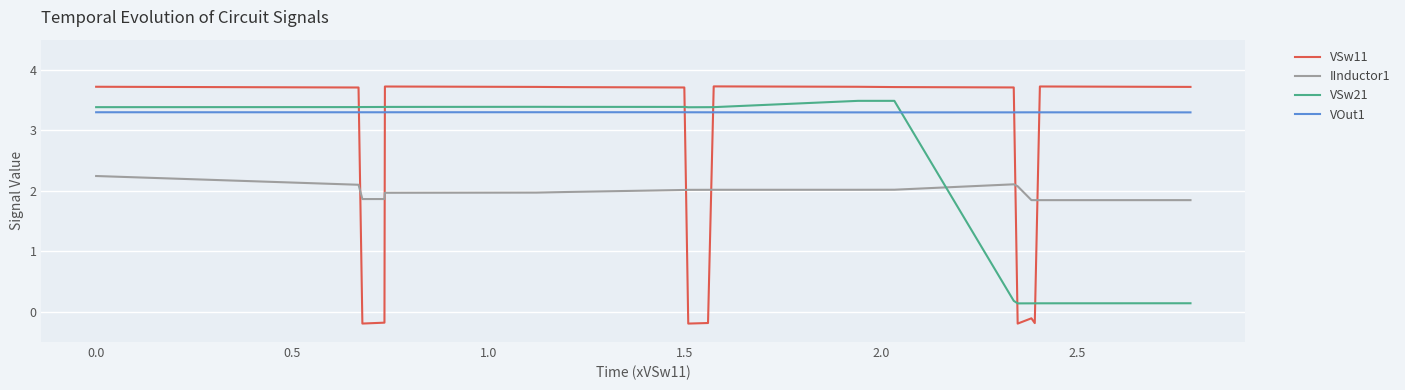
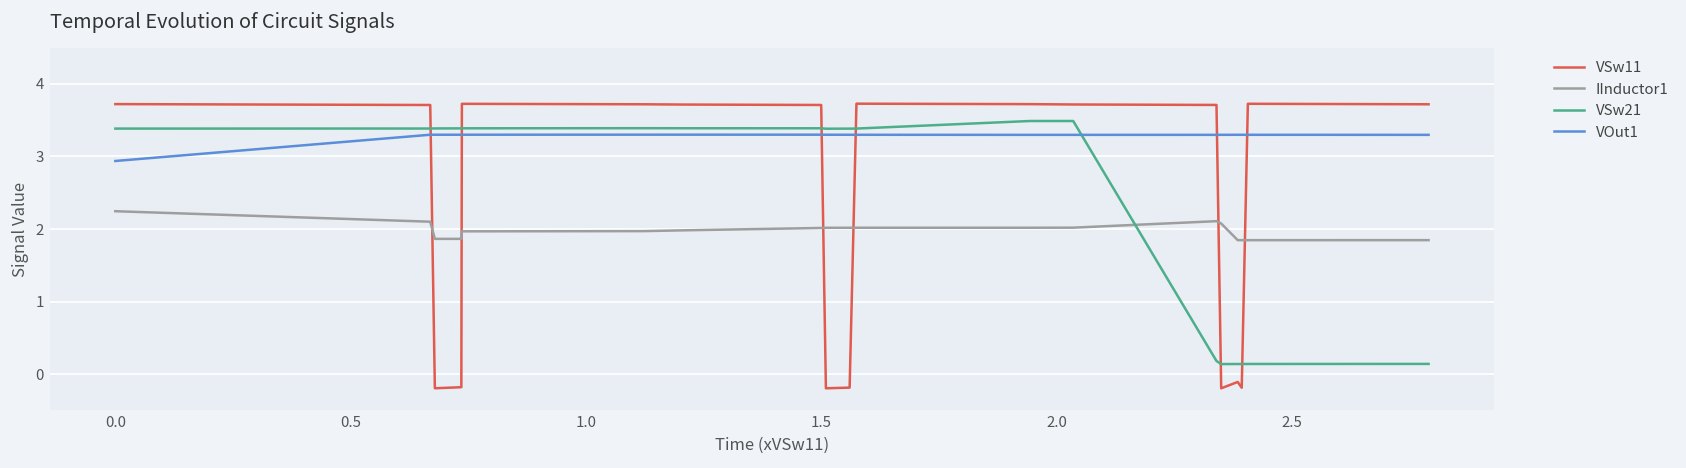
  {
    "VSw11": {
      "0.0": 3.7
    },
    "IInductor1": {
      "0.0": 2.2
    },
    "VSw21": {
      "0.0": 3.4
    },
    "VOut1": {
-     "0.0": 3.3
+     "0.0": 2.9
    }
  }
